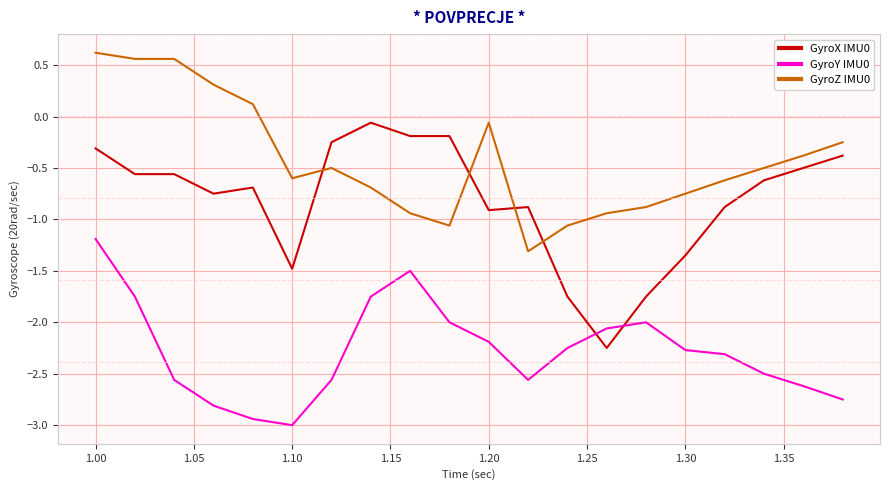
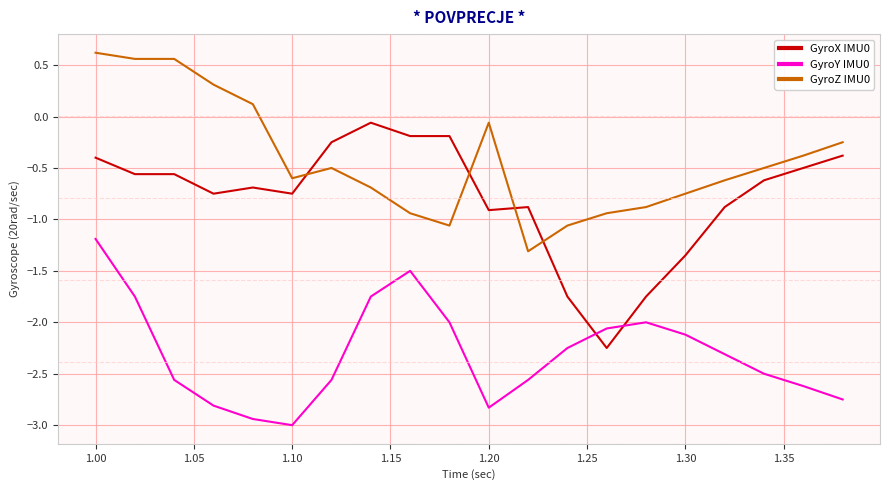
  {
    "GyroX IMU0": {
-     "1.00": -0.31,
-     "1.10": -1.48,
+     "1.00": -0.40,
+     "1.10": -0.75,
      "1.20": -0.91,
      "1.30": -1.35
    },
    "GyroY IMU0": {
      "1.00": -1.19,
      "1.10": -3.00,
-     "1.20": -2.19,
-     "1.30": -2.27
+     "1.20": -2.83,
+     "1.30": -2.12
    },
    "GyroZ IMU0": {
      "1.00": 0.62,
      "1.10": -0.60,
      "1.20": -0.06,
      "1.30": -0.75
    }
  }
